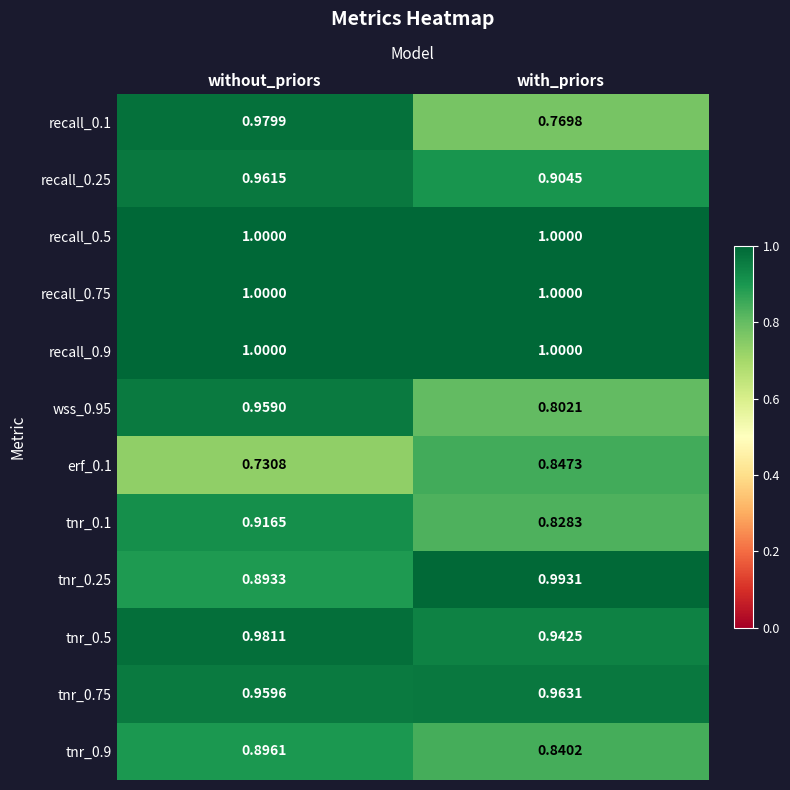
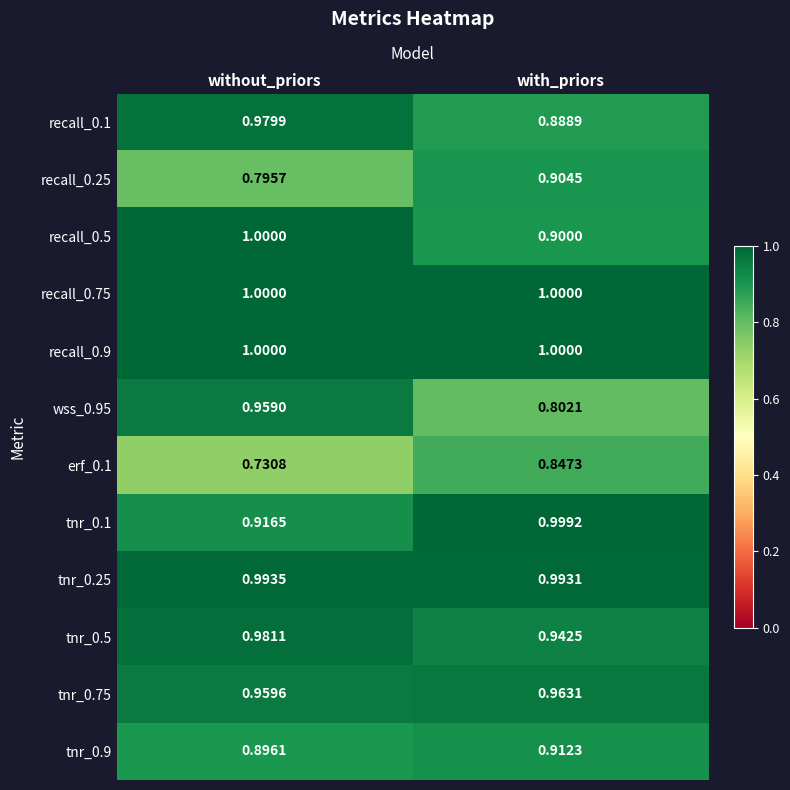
  {
    "recall_0.1": {
      "without_priors": 0.9799,
-     "with_priors": 0.7698
+     "with_priors": 0.8889
    },
    "recall_0.25": {
-     "without_priors": 0.9615,
+     "without_priors": 0.7957,
      "with_priors": 0.9045
    },
    "recall_0.5": {
      "without_priors": 1.0000,
-     "with_priors": 1.0000
+     "with_priors": 0.9000
    },
    "recall_0.75": {
      "without_priors": 1.0000,
      "with_priors": 1.0000
    },
    "recall_0.9": {
      "without_priors": 1.0000,
      "with_priors": 1.0000
    },
    "wss_0.95": {
      "without_priors": 0.9590,
      "with_priors": 0.8021
    },
    "erf_0.1": {
      "without_priors": 0.7308,
      "with_priors": 0.8473
    },
    "tnr_0.1": {
      "without_priors": 0.9165,
-     "with_priors": 0.8283
+     "with_priors": 0.9992
    },
    "tnr_0.25": {
-     "without_priors": 0.8933,
+     "without_priors": 0.9935,
      "with_priors": 0.9931
    },
    "tnr_0.5": {
      "without_priors": 0.9811,
      "with_priors": 0.9425
    },
    "tnr_0.75": {
      "without_priors": 0.9596,
      "with_priors": 0.9631
    },
    "tnr_0.9": {
      "without_priors": 0.8961,
-     "with_priors": 0.8402
+     "with_priors": 0.9123
    }
  }
